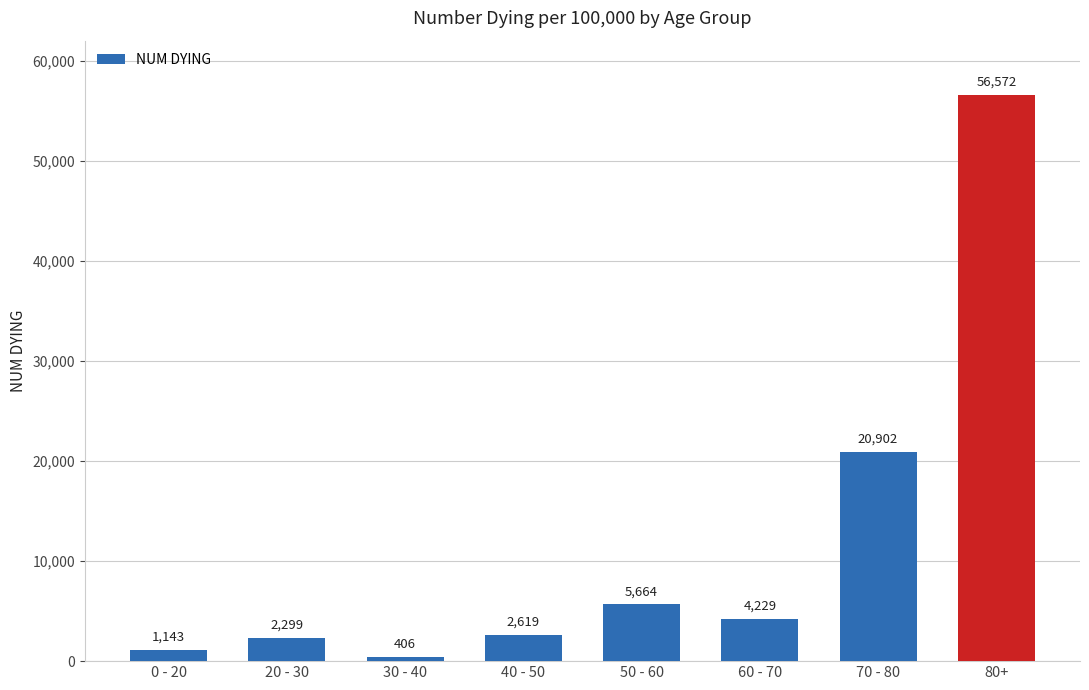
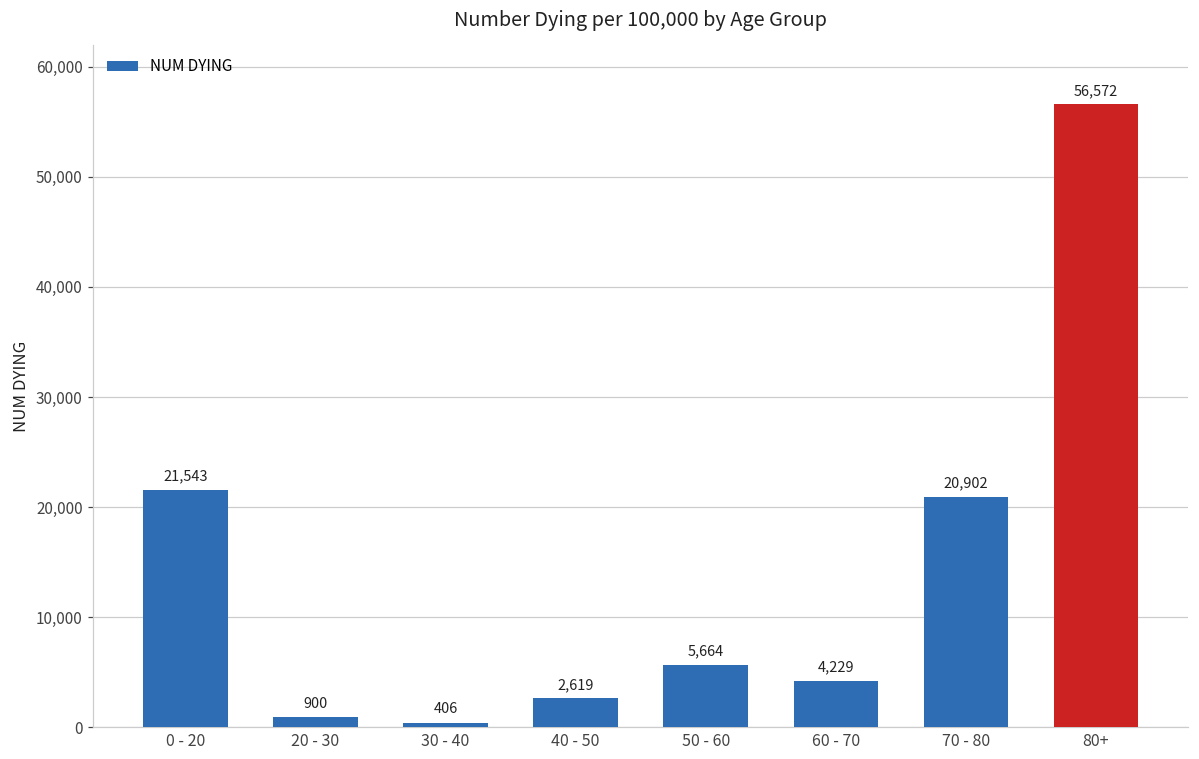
  {
-   "0 - 20": "1,143",
-   "20 - 30": "2,299",
+   "0 - 20": "21,543",
+   "20 - 30": "900",
    "30 - 40": "406",
    "40 - 50": "2,619",
    "50 - 60": "5,664",
    "60 - 70": "4,229",
    "70 - 80": "20,902",
    "80+": "56,572"
  }
